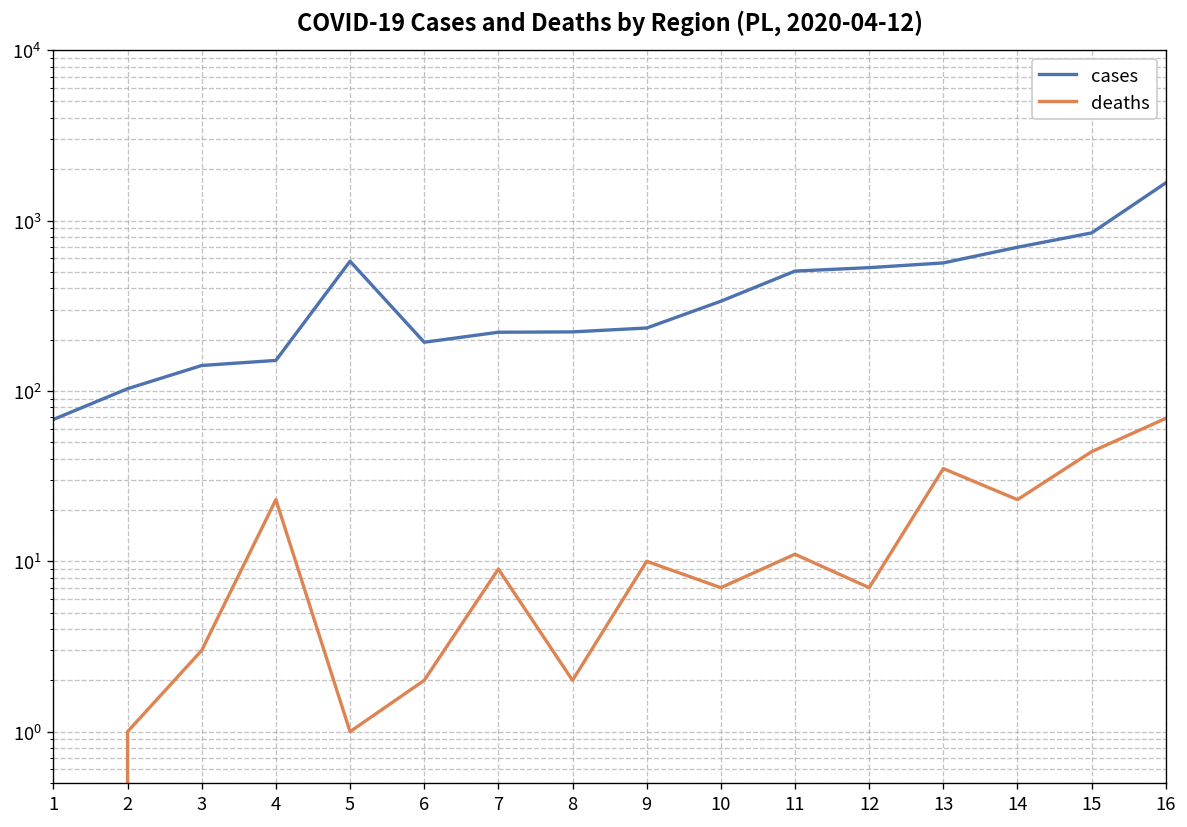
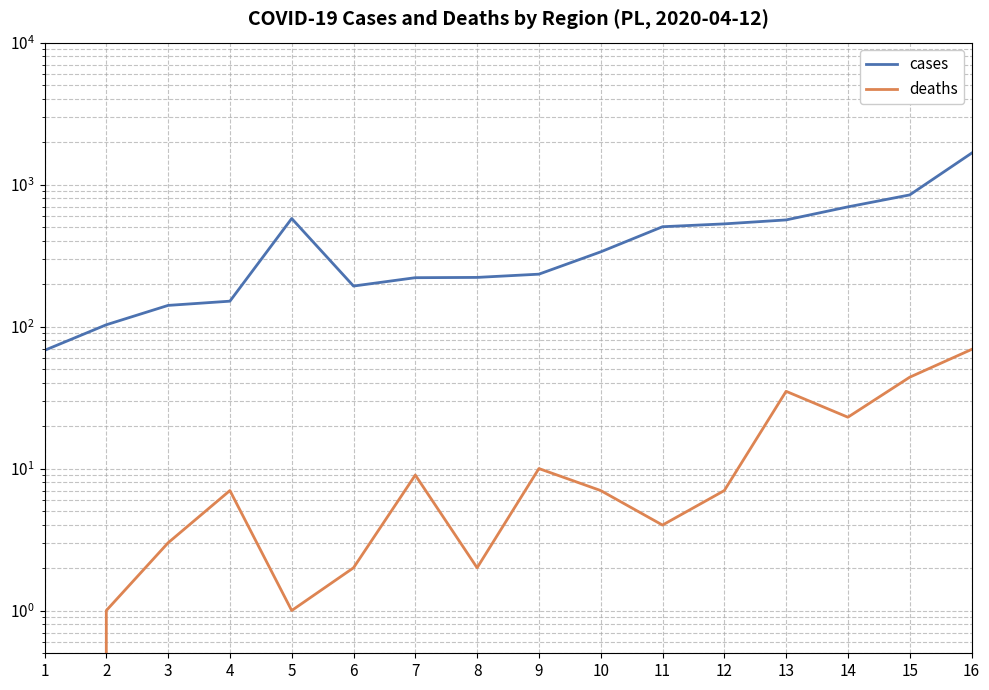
  {
    "cases": {
      "1": 70,
      "2": 100,
      "3": 140,
      "4": 150,
      "5": 580,
      "6": 190,
      "7": 220,
      "8": 220,
      "9": 230,
      "10": 340,
      "11": 510,
      "12": 530,
      "13": 560,
      "14": 700,
      "15": 800,
      "16": 1700
    },
    "deaths": {
      "2": 1,
      "3": 3,
-     "4": 23,
+     "4": 7,
      "5": 1,
      "6": 2,
      "7": 9,
      "8": 2,
      "9": 10,
      "10": 7,
-     "11": 11,
+     "11": 4,
      "12": 7,
      "13": 35,
      "14": 23,
      "15": 44,
      "16": 70
    }
  }
